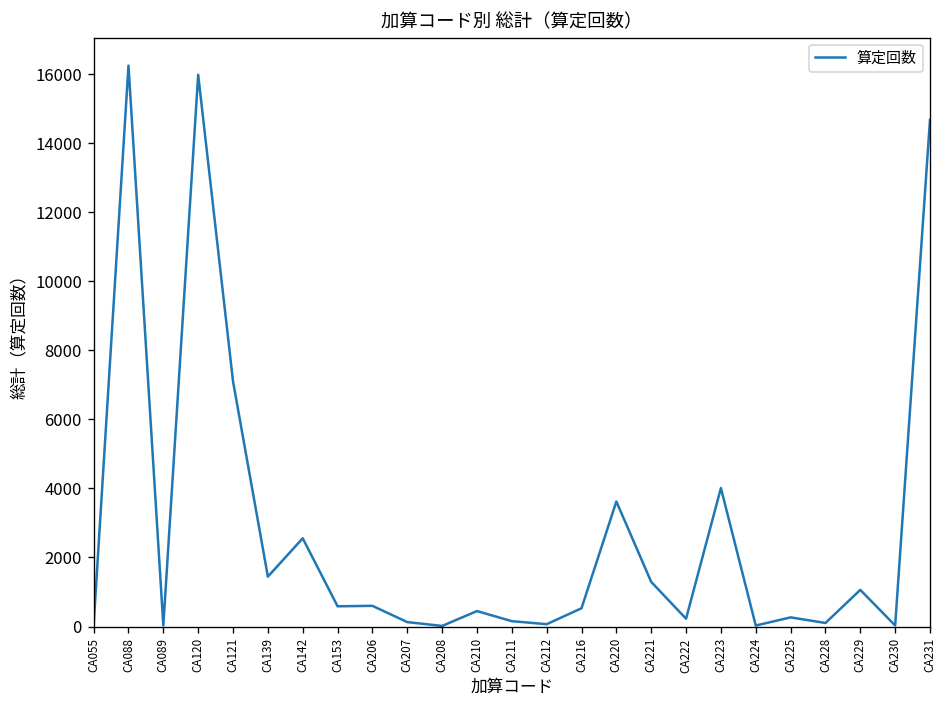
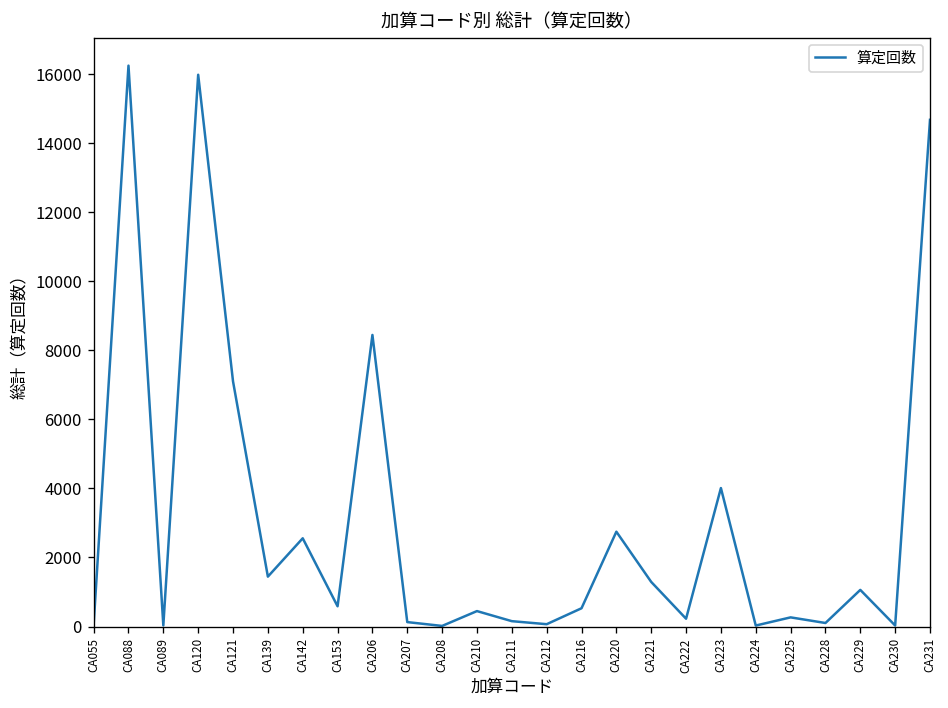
  {
    "CA055": 0,
    "CA088": 16200,
    "CA089": 0,
    "CA120": 16000,
    "CA121": 7100,
    "CA139": 1400,
    "CA142": 2600,
    "CA153": 600,
-   "CA206": 600,
+   "CA206": 8400,
    "CA207": 100,
    "CA208": 0,
    "CA210": 400,
    "CA211": 200,
    "CA212": 100,
    "CA216": 500,
-   "CA220": 3600,
+   "CA220": 2700,
    "CA221": 1300,
    "CA222": 200,
    "CA223": 4000,
    "CA224": 0,
    "CA225": 300,
    "CA228": 100,
    "CA229": 1100,
    "CA230": 0,
    "CA231": 14700
  }
